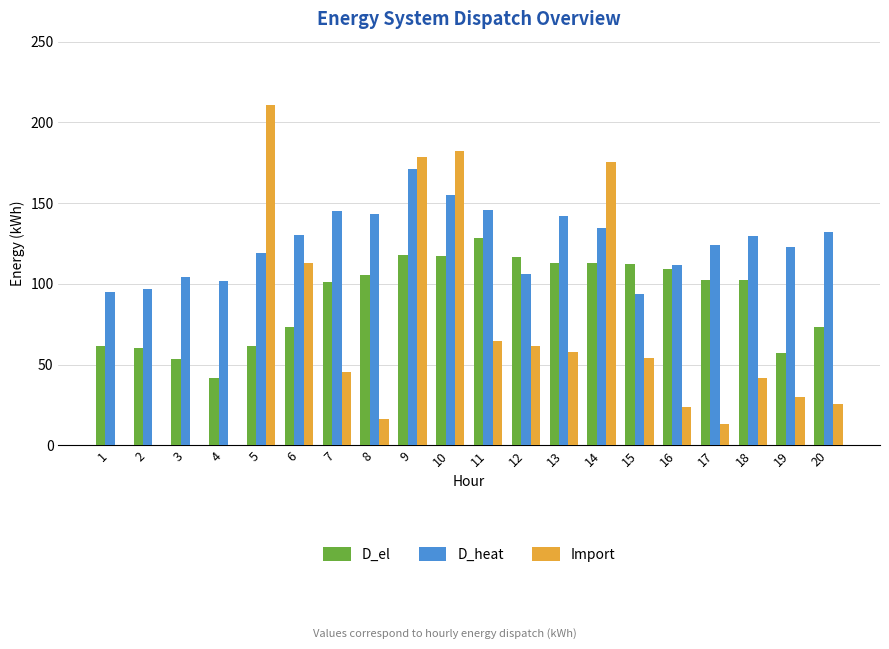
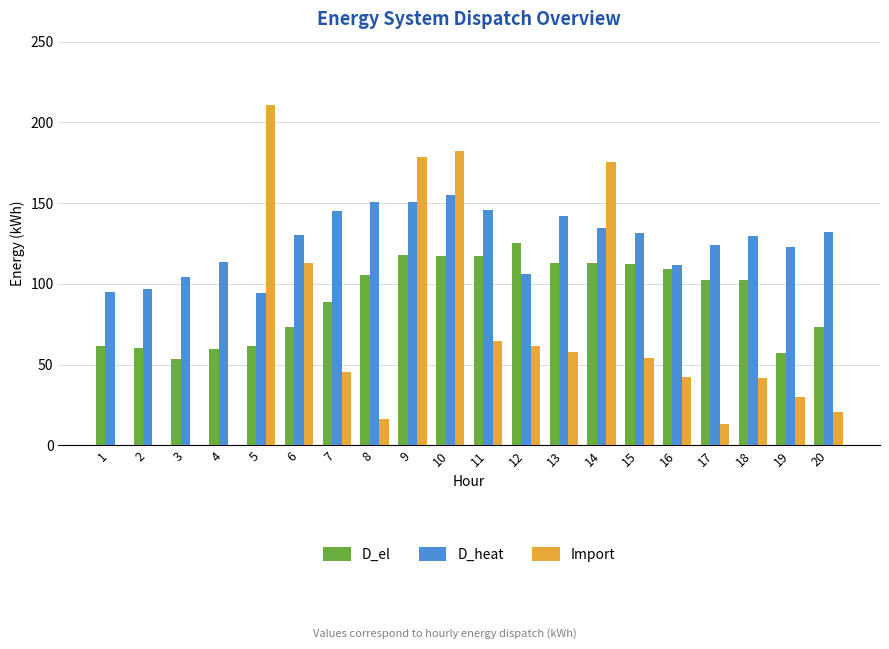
  {
    "D_el": {
      "1": 61,
      "2": 60,
      "3": 53,
-     "4": 42,
+     "4": 60,
      "5": 62,
      "6": 73,
-     "7": 101,
+     "7": 89,
      "8": 106,
      "9": 118,
      "10": 117,
-     "11": 129,
-     "12": 117,
+     "11": 118,
+     "12": 125,
      "13": 113,
      "14": 113,
      "15": 113,
      "16": 109,
      "17": 103,
      "18": 102,
      "19": 57,
      "20": 73
    },
    "D_heat": {
      "1": 95,
      "2": 97,
      "3": 104,
-     "4": 102,
-     "5": 119,
+     "4": 114,
+     "5": 94,
      "6": 130,
      "7": 145,
-     "8": 143,
-     "9": 171,
+     "8": 151,
+     "9": 151,
      "10": 155,
      "11": 146,
      "12": 106,
      "13": 142,
      "14": 135,
-     "15": 94,
+     "15": 131,
      "16": 112,
      "17": 124,
      "18": 130,
      "19": 123,
      "20": 132
    },
    "Import": {
      "1": 0,
      "2": 0,
      "3": 0,
      "4": 0,
      "5": 211,
      "6": 113,
      "7": 45,
      "8": 16,
      "9": 179,
      "10": 182,
      "11": 65,
      "12": 61,
      "13": 58,
      "14": 176,
      "15": 54,
-     "16": 24,
+     "16": 42,
      "17": 13,
      "18": 42,
      "19": 30,
-     "20": 26
+     "20": 21
    }
  }
